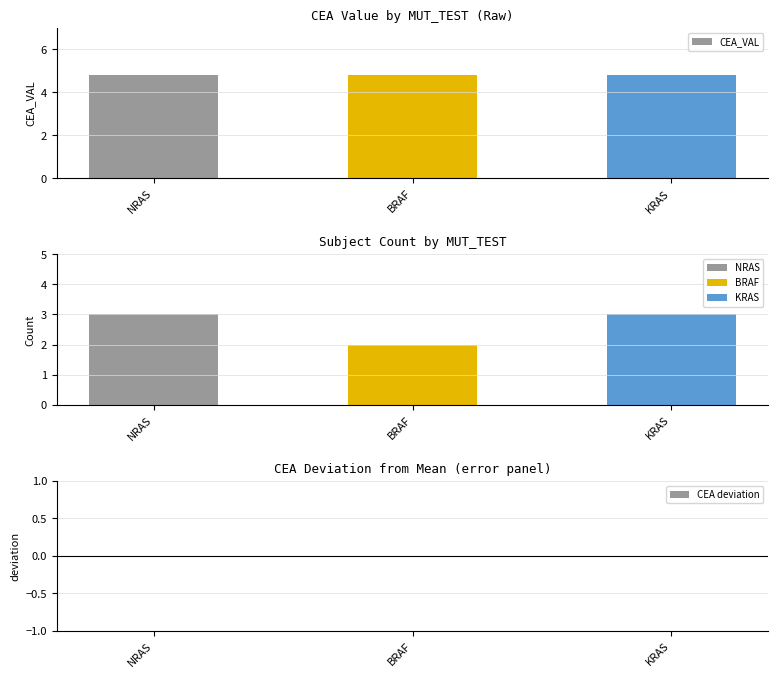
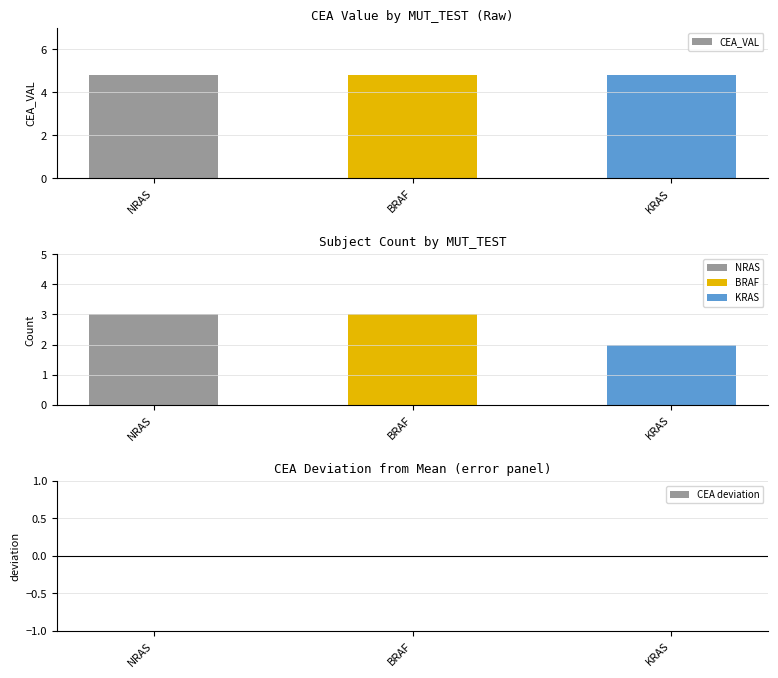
  {
    "CEA Value by MUT_TEST (Raw)": {
      "NRAS": 4.8,
      "BRAF": 4.8,
      "KRAS": 4.8
    },
    "Subject Count by MUT_TEST": {
      "NRAS": 3,
-     "BRAF": 2,
-     "KRAS": 3
+     "BRAF": 3,
+     "KRAS": 2
    },
    "CEA Deviation from Mean (error panel)": {
      "NRAS": 0.0,
      "BRAF": 0.0,
      "KRAS": 0.0
    }
  }
